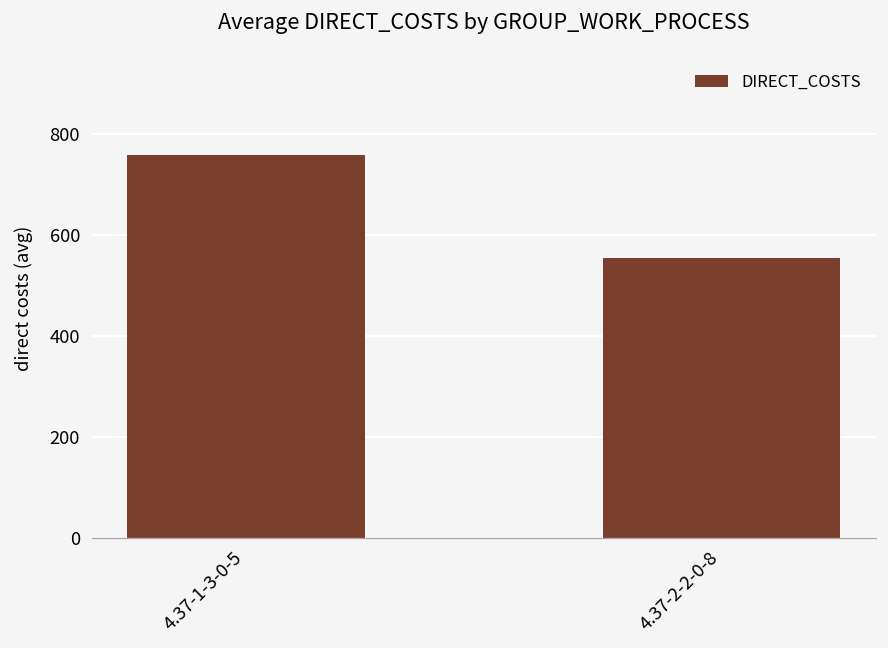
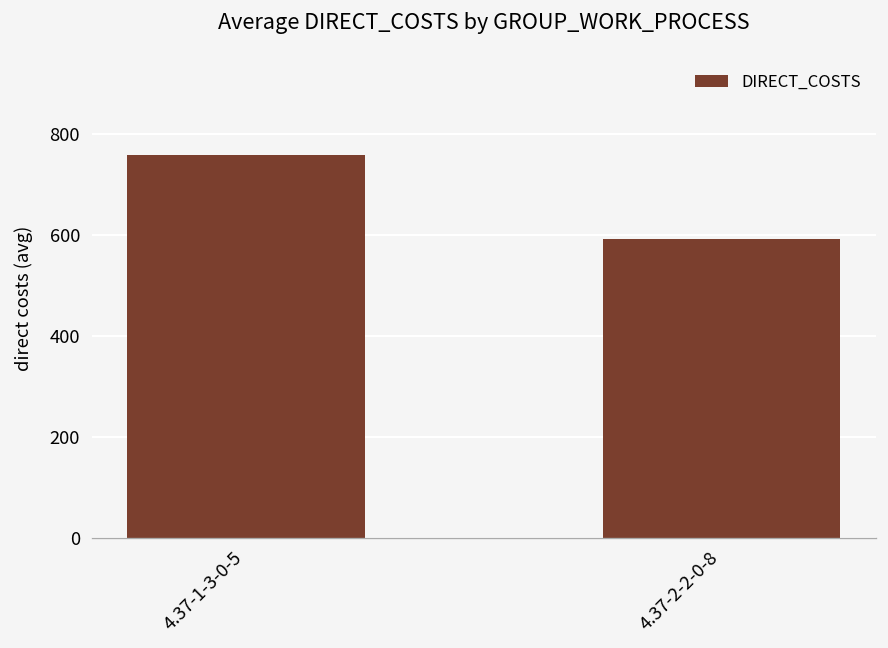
  {
    "4.37-1-3-0-5": 760,
-   "4.37-2-2-0-8": 550
+   "4.37-2-2-0-8": 590
  }
